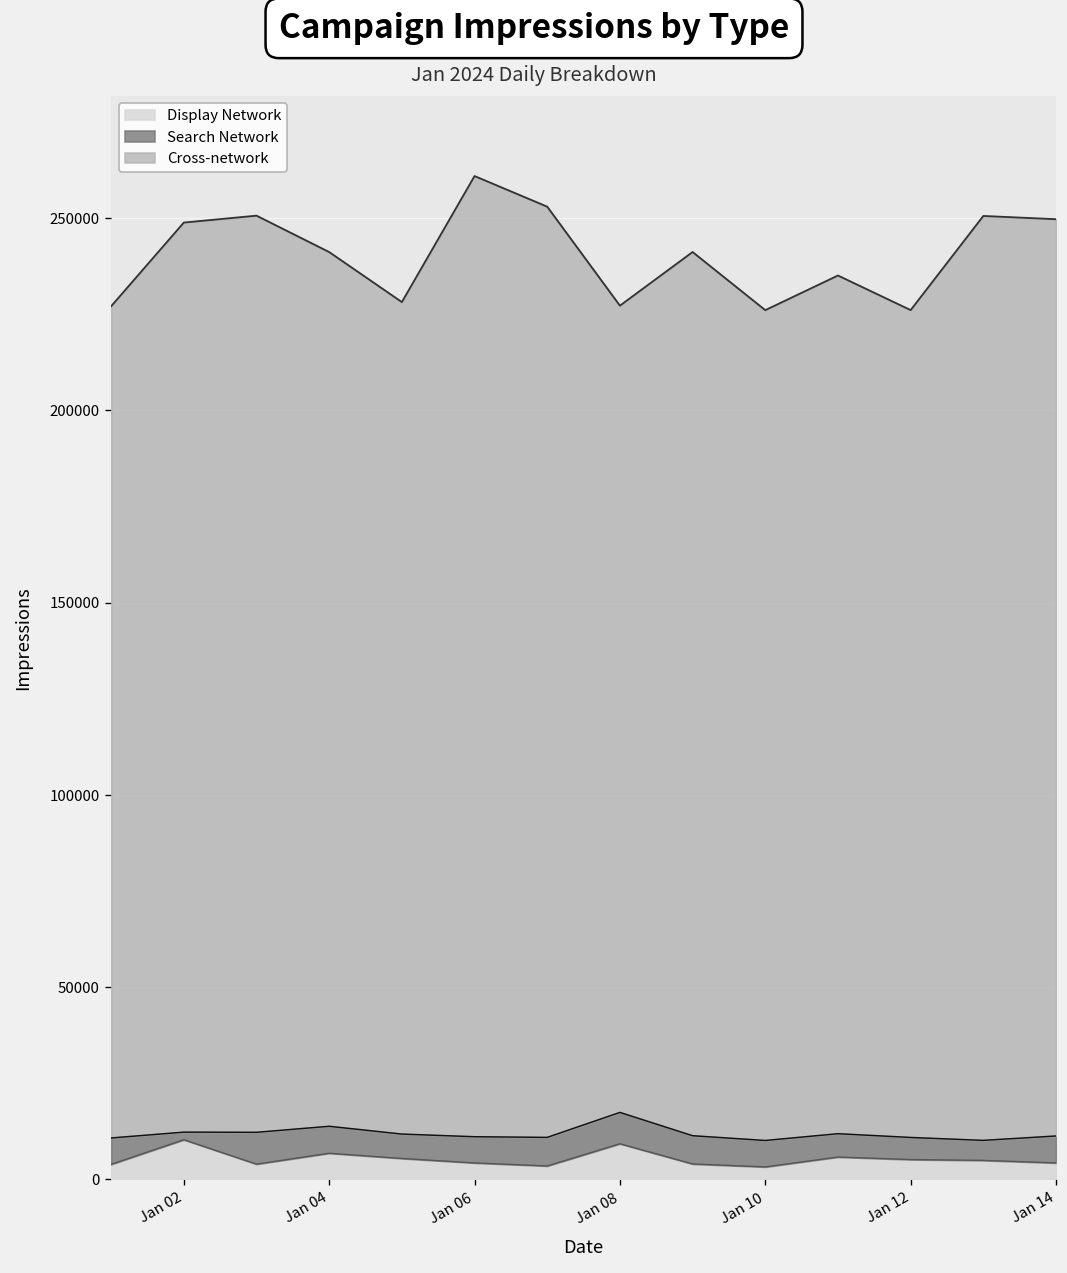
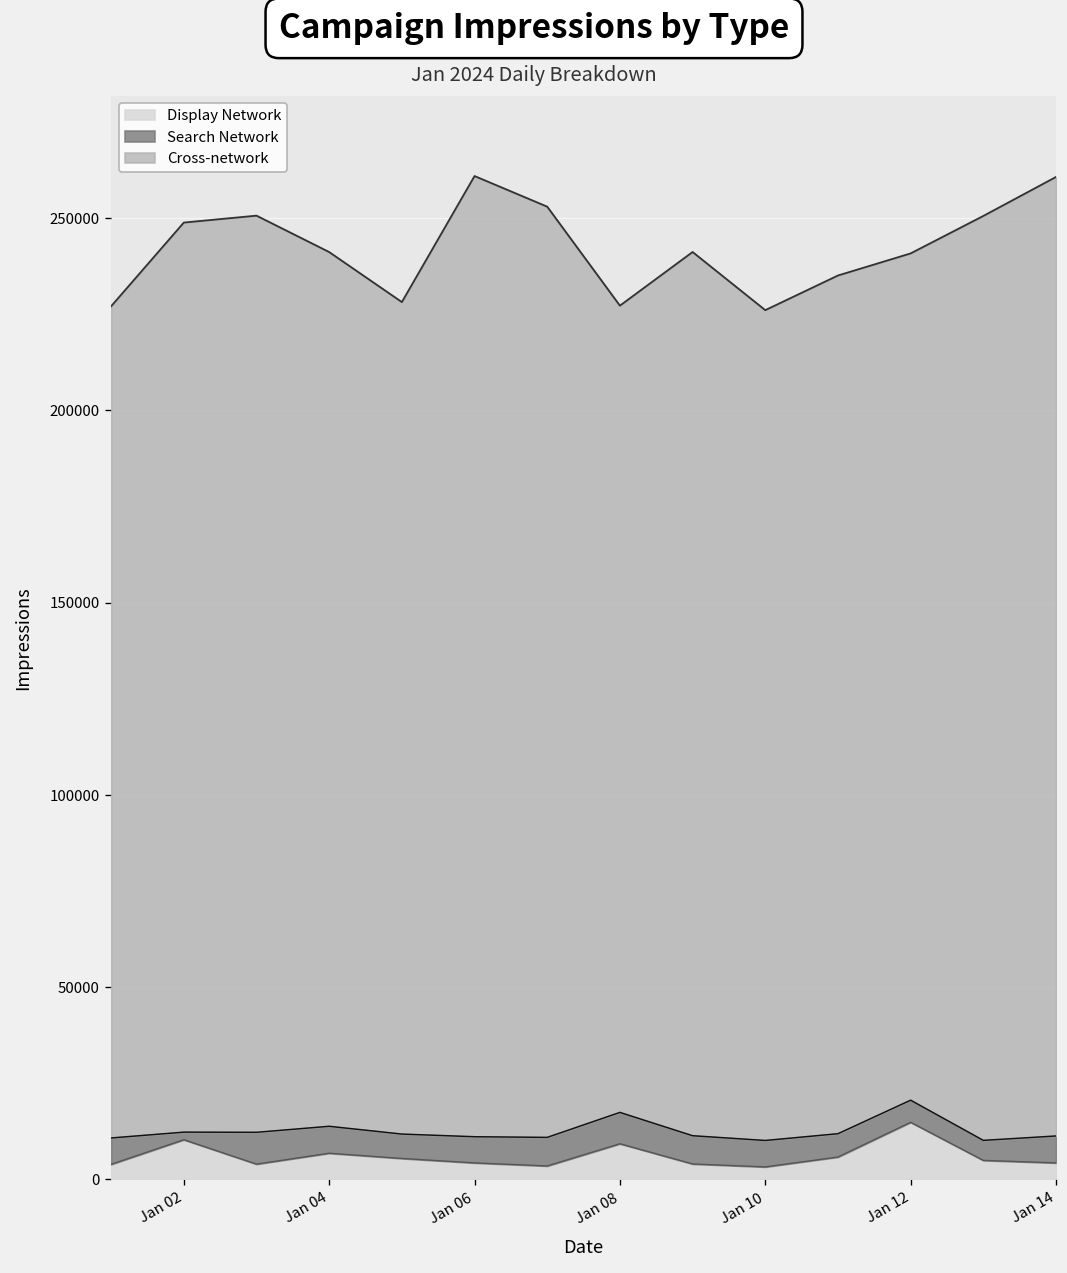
  {
    "Display Network": {
      "Jan 02": 10000,
      "Jan 04": 7000,
      "Jan 06": 4000,
      "Jan 08": 9000,
      "Jan 10": 3000,
-     "Jan 12": 5000,
+     "Jan 12": 15000,
      "Jan 14": 4000
    },
    "Search Network": {
      "Jan 02": 2000,
      "Jan 04": 7000,
      "Jan 06": 7000,
      "Jan 08": 8000,
      "Jan 10": 7000,
      "Jan 12": 6000,
      "Jan 14": 7000
    },
    "Cross-network": {
      "Jan 02": 237000,
      "Jan 04": 227000,
      "Jan 06": 250000,
      "Jan 08": 210000,
      "Jan 10": 216000,
-     "Jan 12": 215000,
-     "Jan 14": 239000
+     "Jan 12": 220000,
+     "Jan 14": 249000
    }
  }
